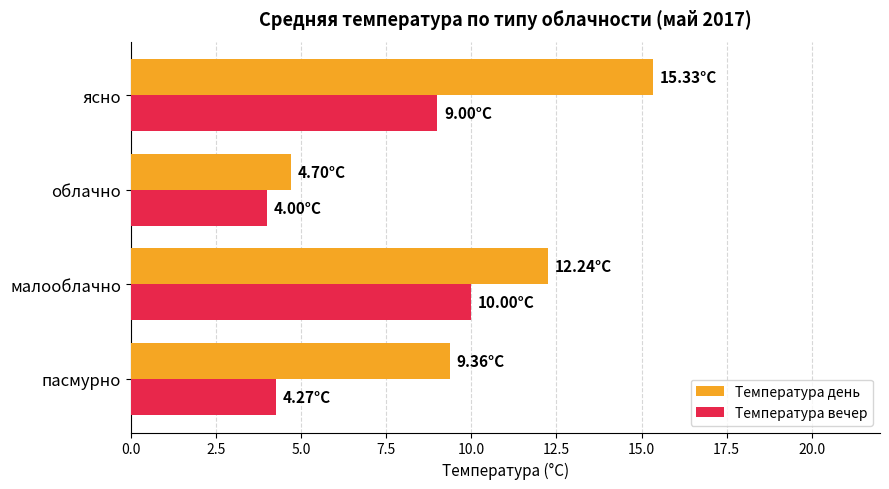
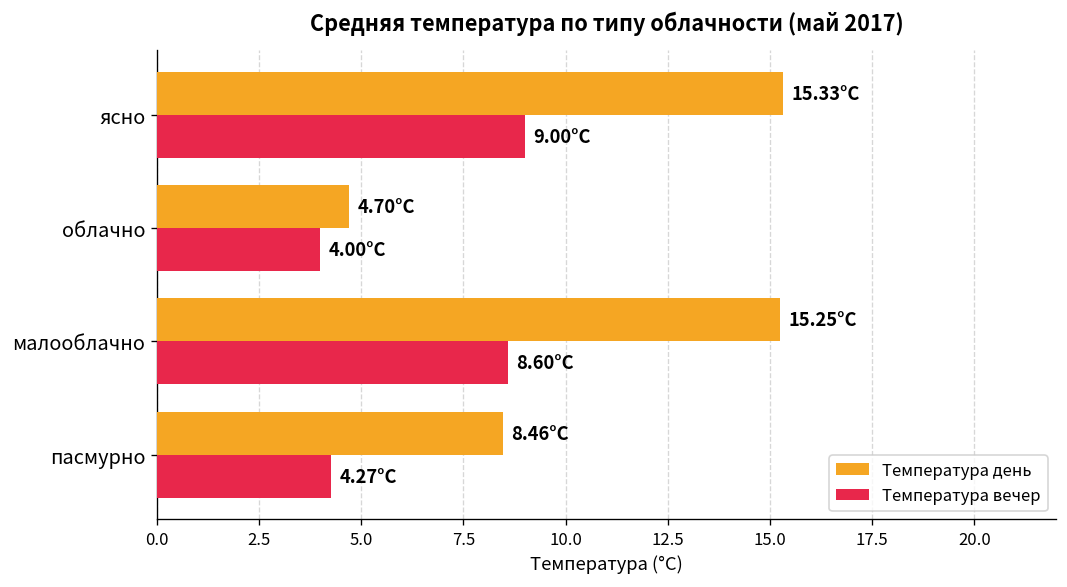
  {
    "Температура день": {
      "ясно": "15.33°C",
      "облачно": "4.70°C",
-     "малооблачно": "12.24°C",
-     "пасмурно": "9.36°C"
+     "малооблачно": "15.25°C",
+     "пасмурно": "8.46°C"
    },
    "Температура вечер": {
      "ясно": "9.00°C",
      "облачно": "4.00°C",
-     "малооблачно": "10.00°C",
+     "малооблачно": "8.60°C",
      "пасмурно": "4.27°C"
    }
  }
